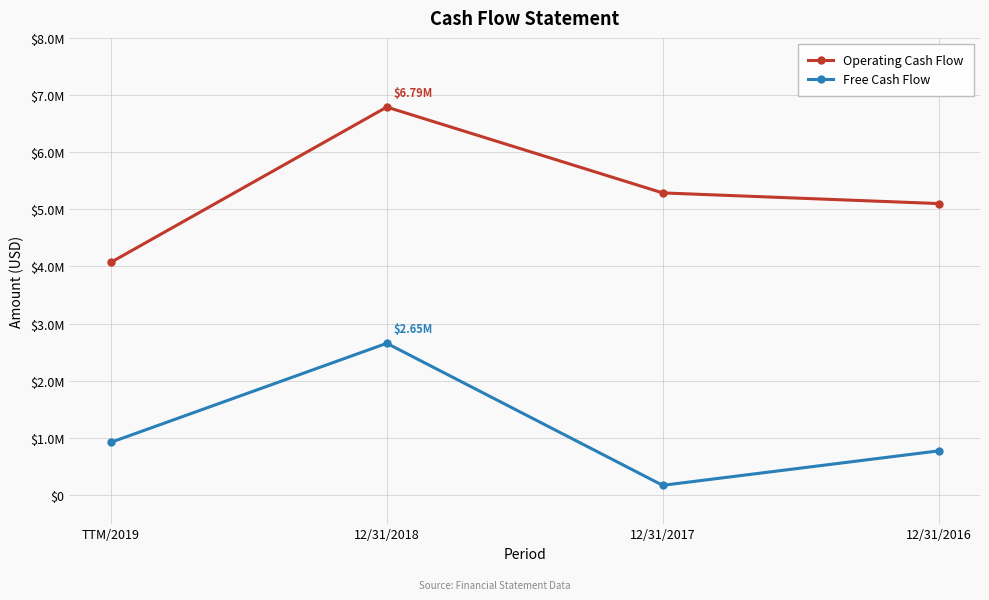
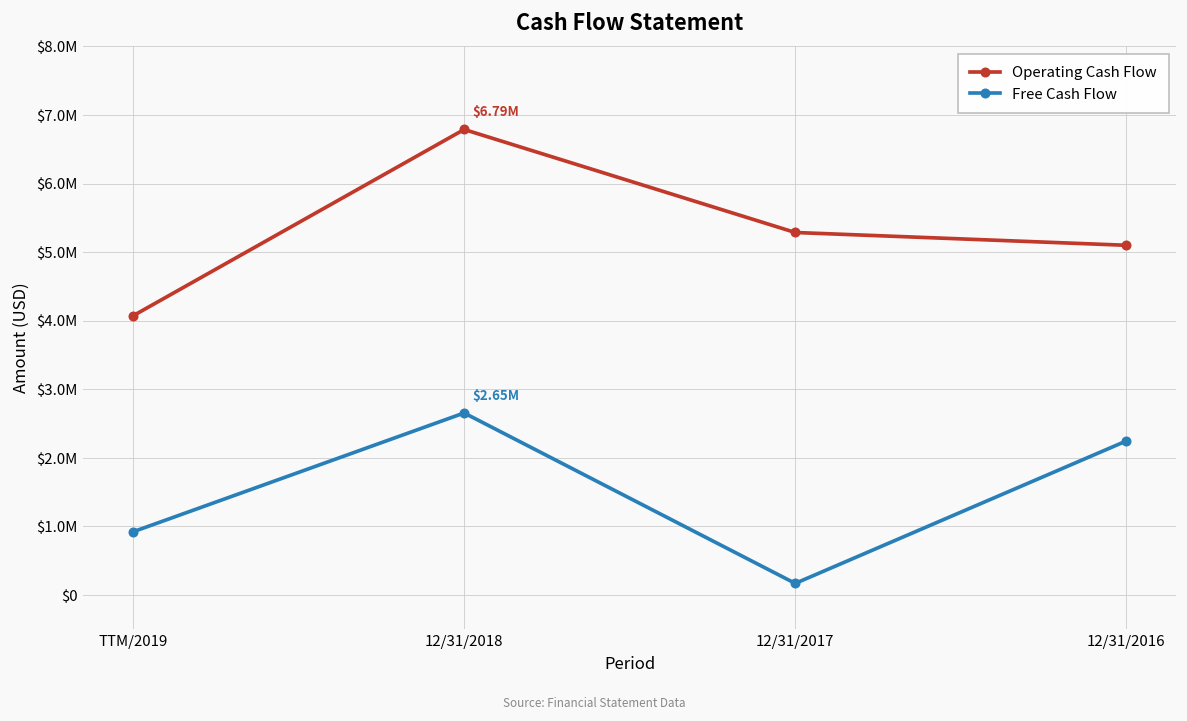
  {
    "Operating Cash Flow": {
      "12/31/2018": "$6.79M"
    },
    "Free Cash Flow": {
      "TTM/2019": "$900000",
      "12/31/2017": "$200000",
-     "12/31/2016": "$800000"
+     "12/31/2016": "$2200000"
    }
  }
